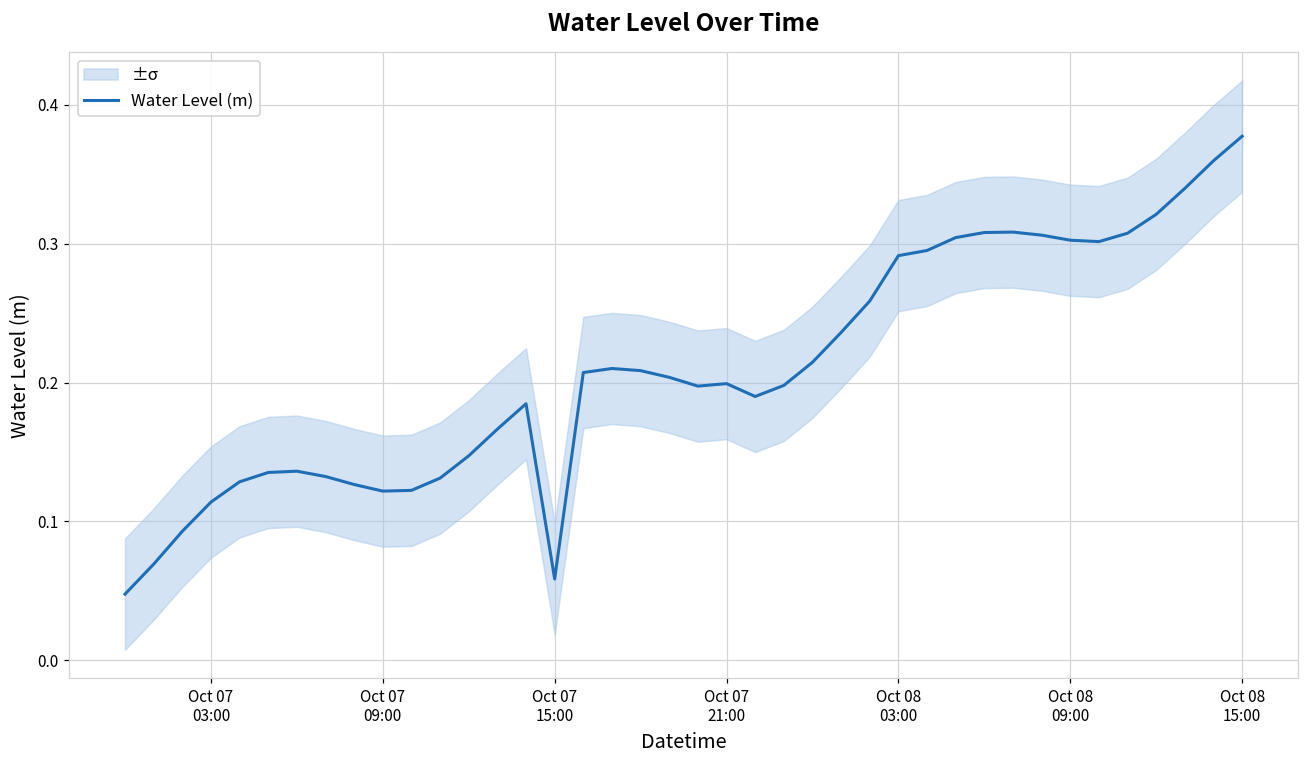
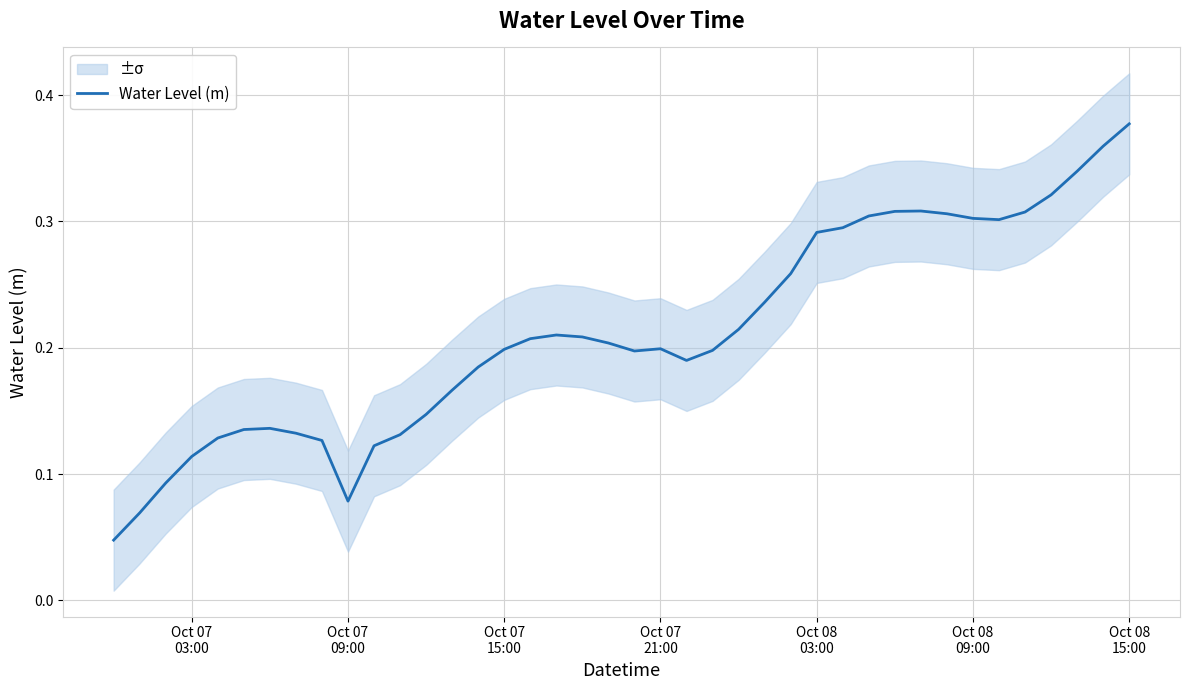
  {
    "Water Level (m)": {
      "Oct 07 03:00": 0.114,
-     "Oct 07 09:00": 0.122,
-     "Oct 07 15:00": 0.059,
+     "Oct 07 09:00": 0.079,
+     "Oct 07 15:00": 0.199,
      "Oct 07 21:00": 0.199,
      "Oct 08 03:00": 0.291,
      "Oct 08 09:00": 0.302,
      "Oct 08 15:00": 0.377
    }
  }
